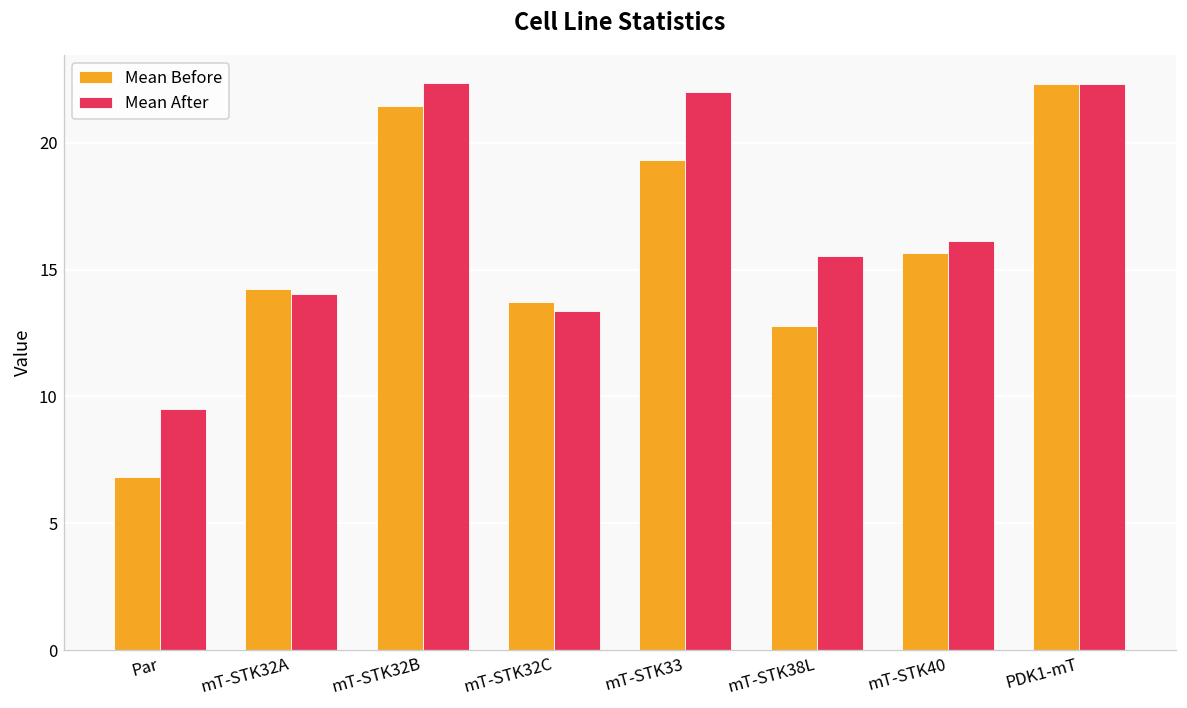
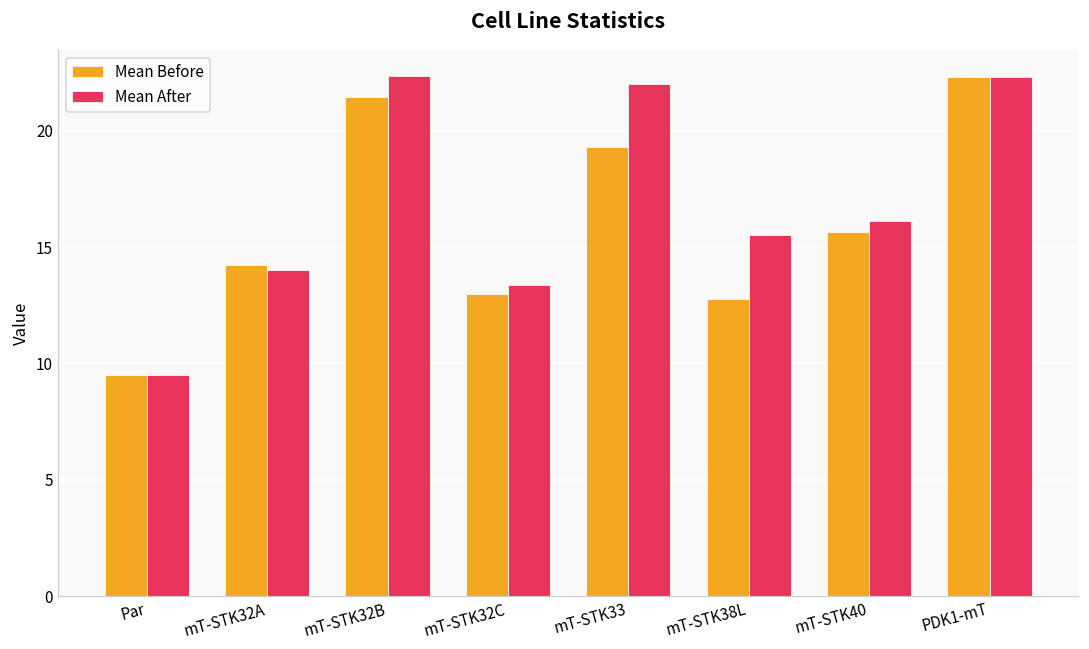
  {
    "Mean Before": {
-     "Par": 6.8,
+     "Par": 9.5,
      "mT-STK32A": 14.2,
      "mT-STK32B": 21.4,
-     "mT-STK32C": 13.7,
+     "mT-STK32C": 13.0,
      "mT-STK33": 19.3,
      "mT-STK38L": 12.8,
      "mT-STK40": 15.7,
      "PDK1-mT": 22.3
    },
    "Mean After": {
      "Par": 9.5,
      "mT-STK32A": 14.0,
      "mT-STK32B": 22.3,
      "mT-STK32C": 13.4,
      "mT-STK33": 22.0,
      "mT-STK38L": 15.5,
      "mT-STK40": 16.1,
      "PDK1-mT": 22.3
    }
  }
